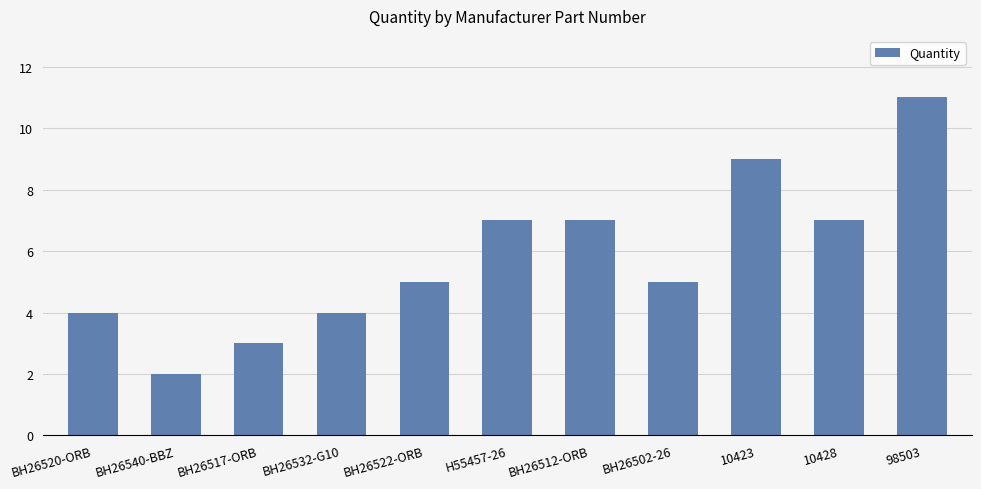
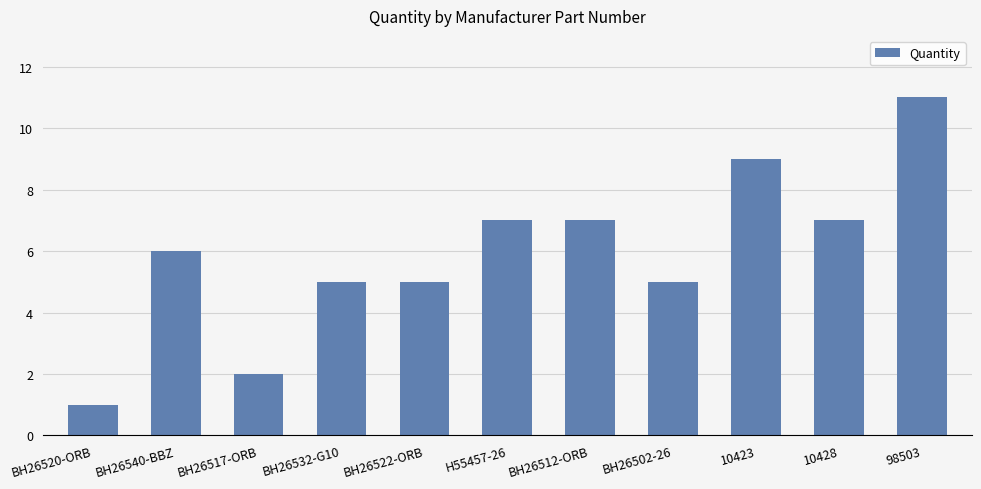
  {
-   "BH26520-ORB": 4,
-   "BH26540-BBZ": 2,
-   "BH26517-ORB": 3,
-   "BH26532-G10": 4,
+   "BH26520-ORB": 1,
+   "BH26540-BBZ": 6,
+   "BH26517-ORB": 2,
+   "BH26532-G10": 5,
    "BH26522-ORB": 5,
    "H55457-26": 7,
    "BH26512-ORB": 7,
    "BH26502-26": 5,
    "10423": 9,
    "10428": 7,
    "98503": 11
  }
